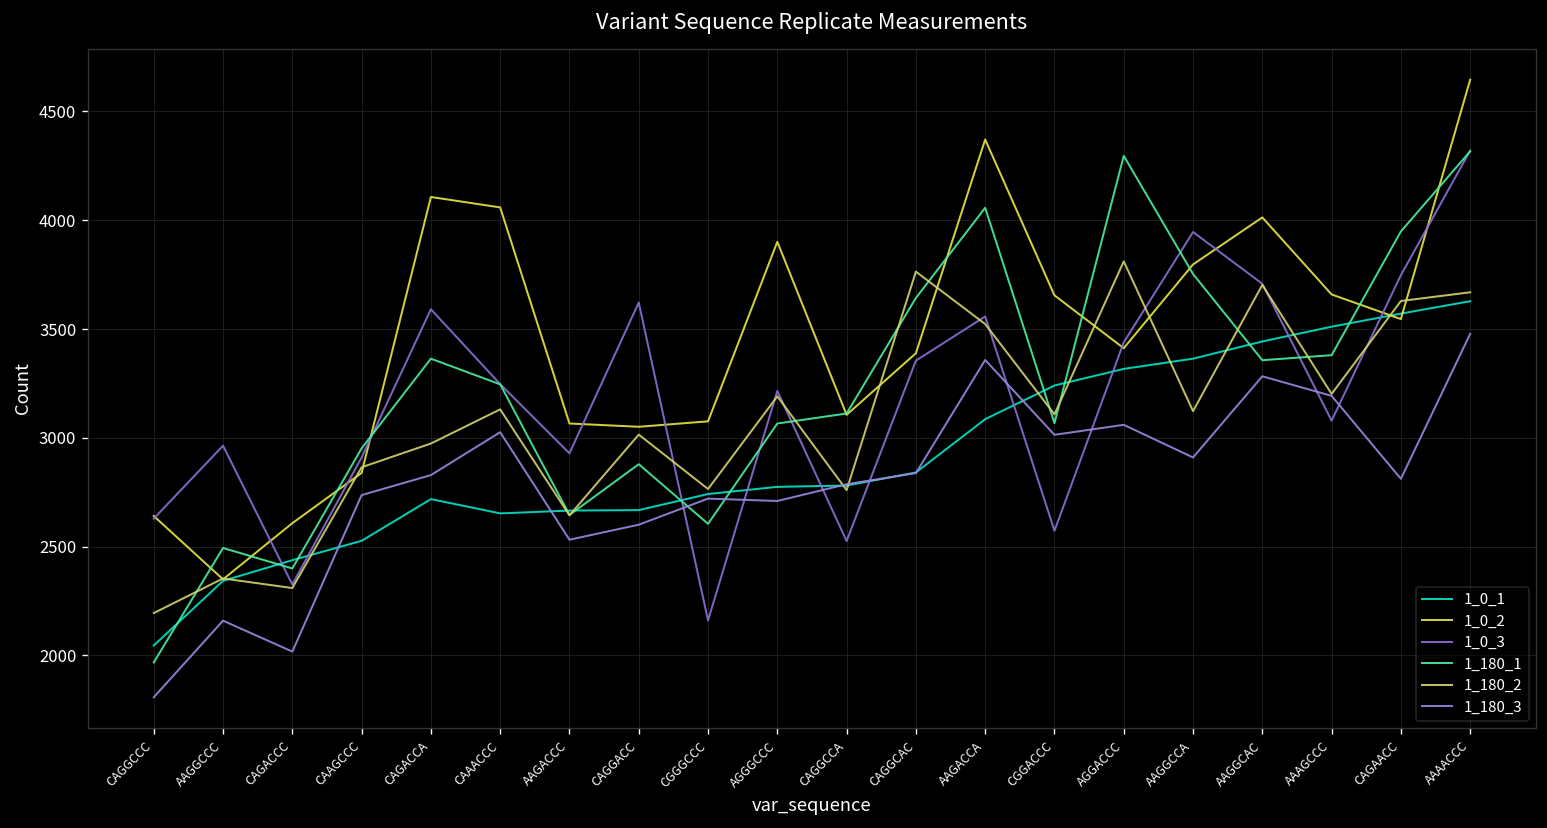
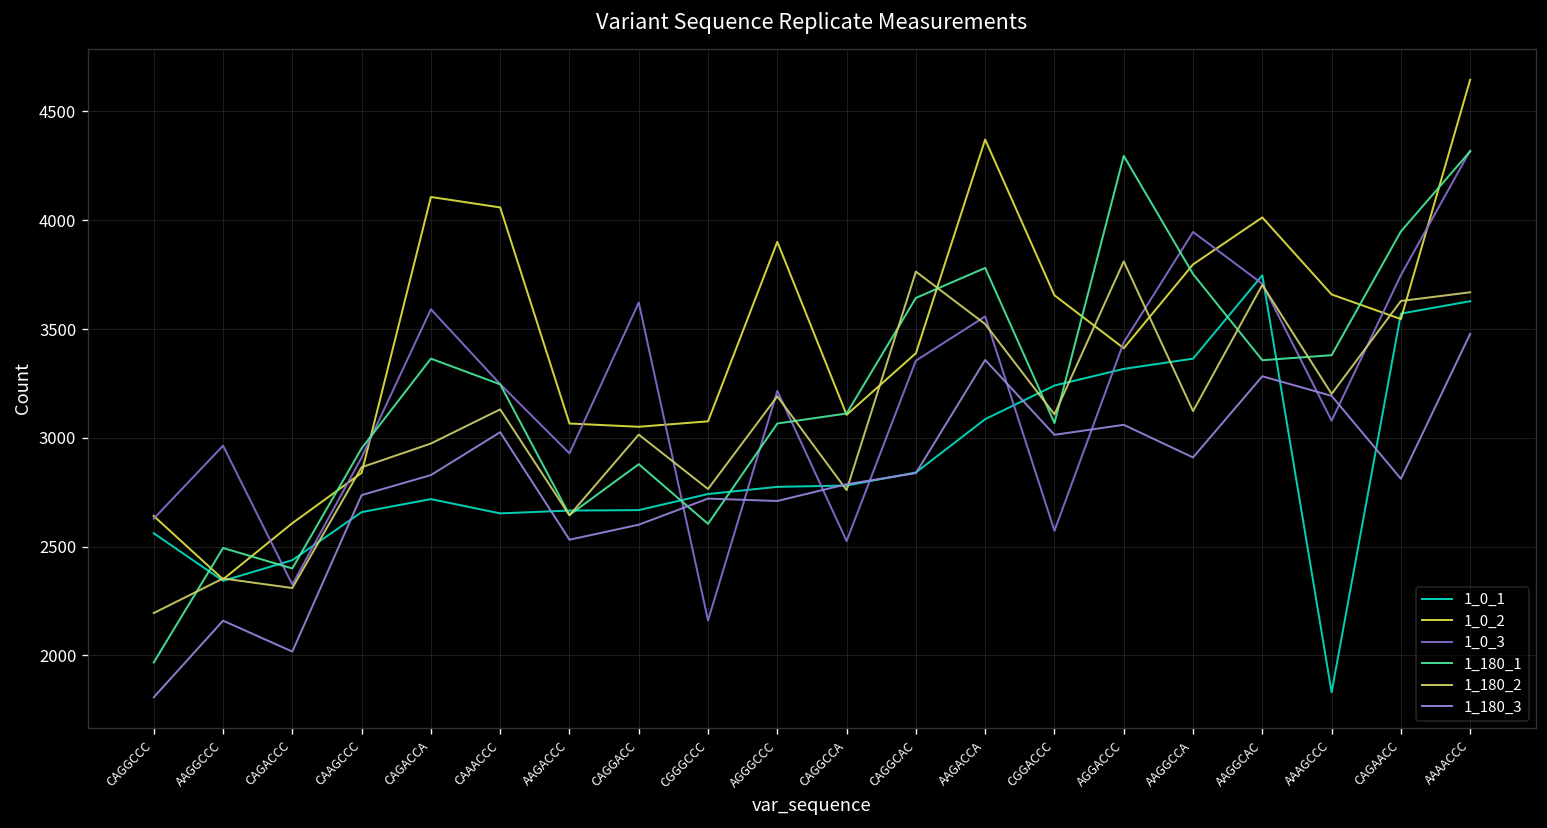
  {
    "1_0_1": {
-     "CAGGCCC": 2050,
+     "CAGGCCC": 2560,
      "CAGACCC": 2440,
-     "CAAGCCC": 2530,
+     "CAAGCCC": 2660,
      "CAGACCA": 2720,
      "CAAACCC": 2650,
      "AAGACCC": 2670,
      "CAGGACC": 2670,
      "CGGGCCC": 2740,
      "AGGGCCC": 2780,
      "AAGACCA": 3090,
      "CGGACCC": 3240,
      "AGGACCC": 3320,
      "AAGGCCA": 3360,
-     "AAGGCAC": 3440,
-     "AAAGCCC": 3510,
+     "AAGGCAC": 3750,
+     "AAAGCCC": 1830,
      "CAGAACC": 3570,
      "AAAACCC": 3630
    },
    "1_180_1": {
      "CAGGCCC": 1970,
      "AAGGCCC": 2490,
      "CAGACCC": 2400,
      "CAAGCCC": 2950,
      "CAGACCA": 3360,
      "CAGGACC": 2880,
      "CGGGCCC": 2610,
      "AGGGCCC": 3070,
      "CAGGCAC": 3640,
-     "AAGACCA": 4060,
+     "AAGACCA": 3780,
      "CGGACCC": 3070,
      "AGGACCC": 4300,
      "AAGGCCA": 3750,
      "AAGGCAC": 3360,
      "AAAGCCC": 3380,
      "CAGAACC": 3950
    }
  }
